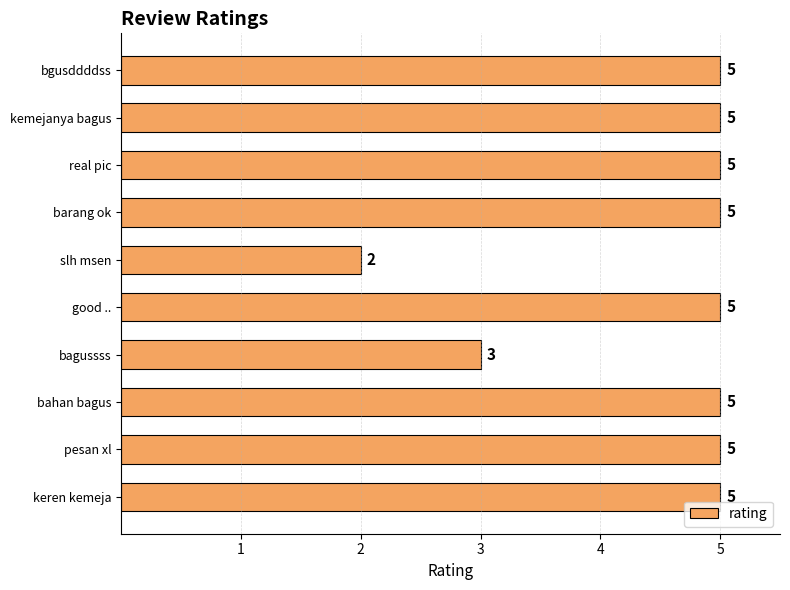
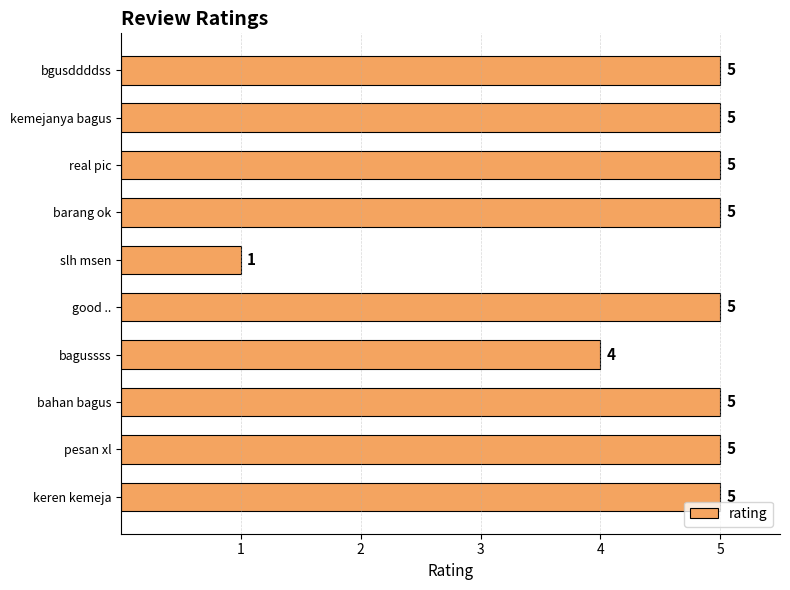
  {
    "bgusddddss": 5,
    "kemejanya bagus": 5,
    "real pic": 5,
    "barang ok": 5,
-   "slh msen": 2,
+   "slh msen": 1,
    "good ..": 5,
-   "bagussss": 3,
+   "bagussss": 4,
    "bahan bagus": 5,
    "pesan xl": 5
  }
